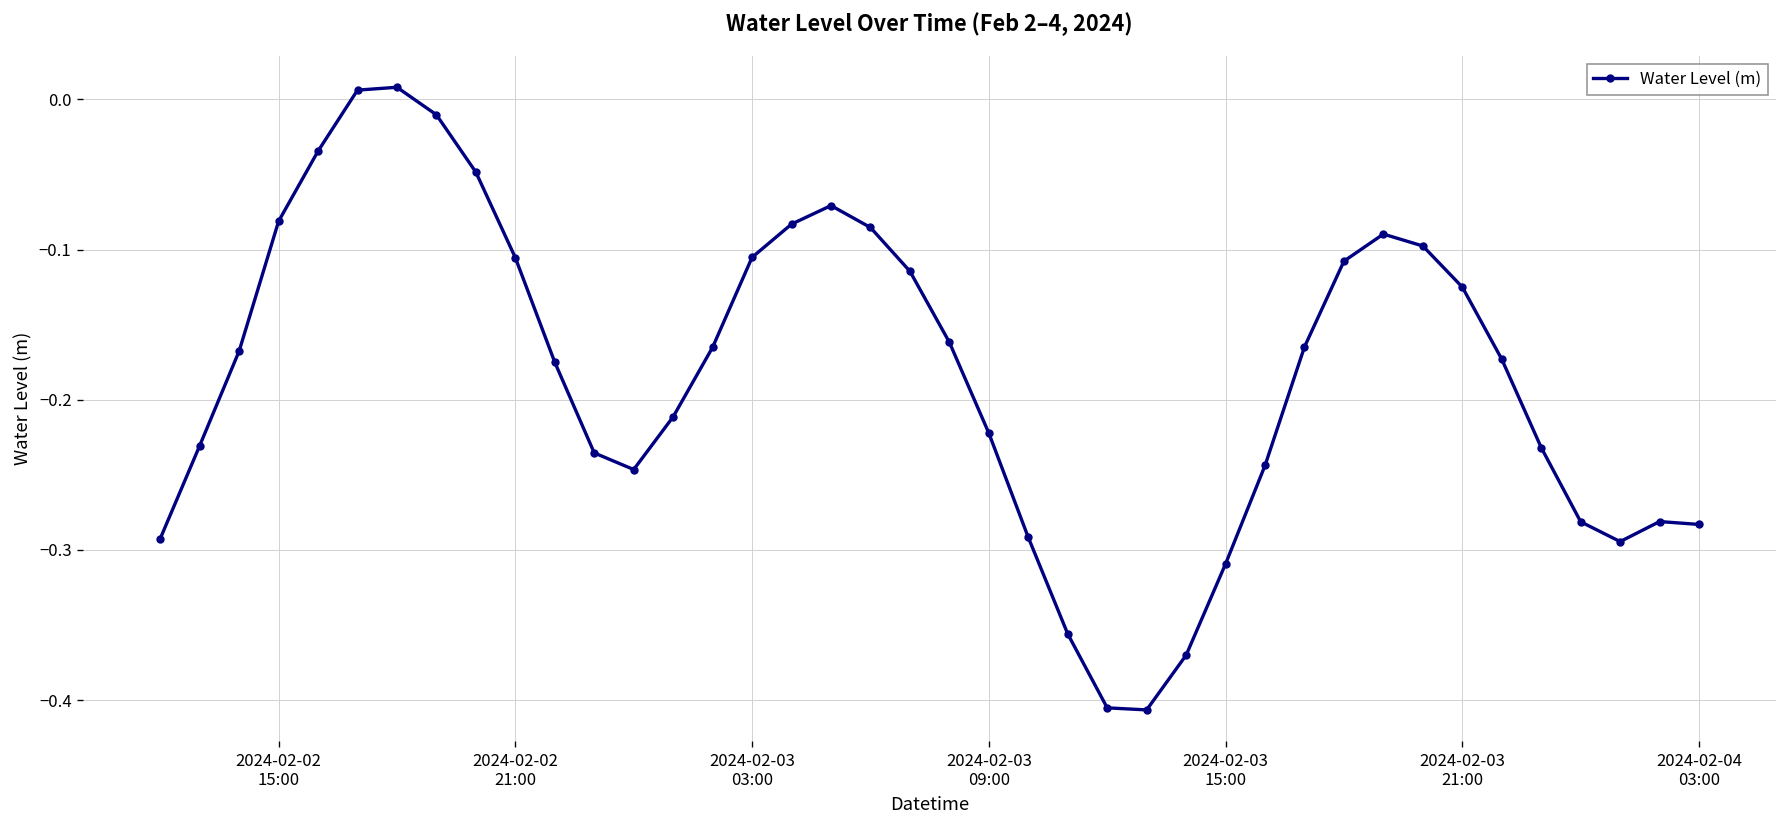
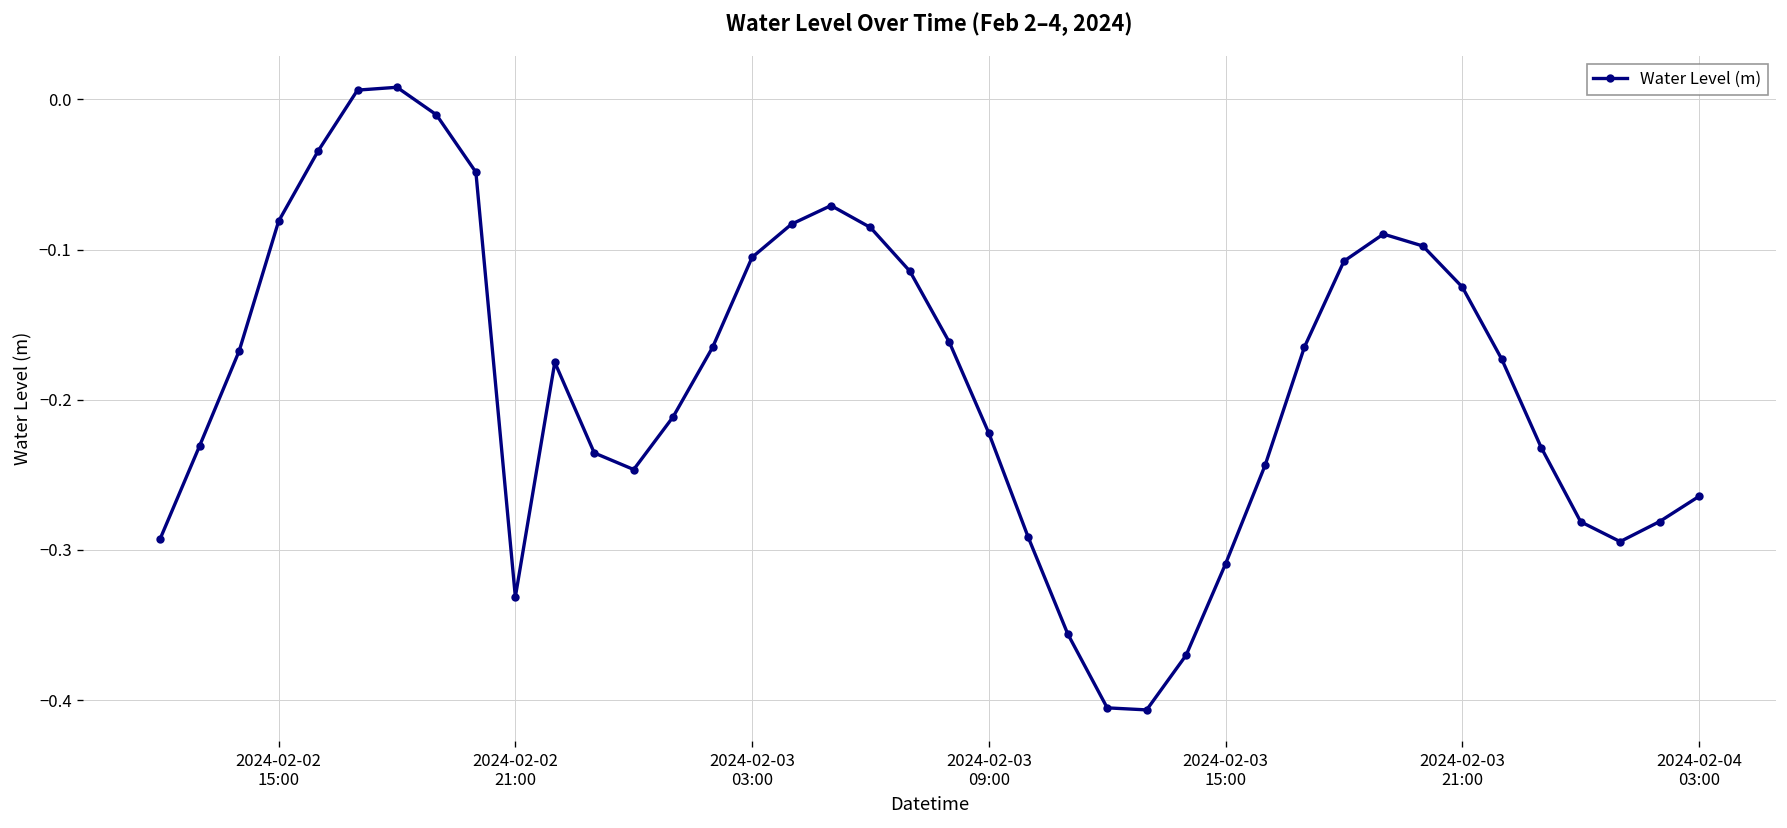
  {
    "2024-02-02 15:00": -0.081,
-   "2024-02-02 21:00": -0.105,
+   "2024-02-02 21:00": -0.331,
    "2024-02-03 03:00": -0.105,
    "2024-02-03 09:00": -0.222,
    "2024-02-03 15:00": -0.309,
    "2024-02-03 21:00": -0.125,
-   "2024-02-04 03:00": -0.283
+   "2024-02-04 03:00": -0.264
  }
